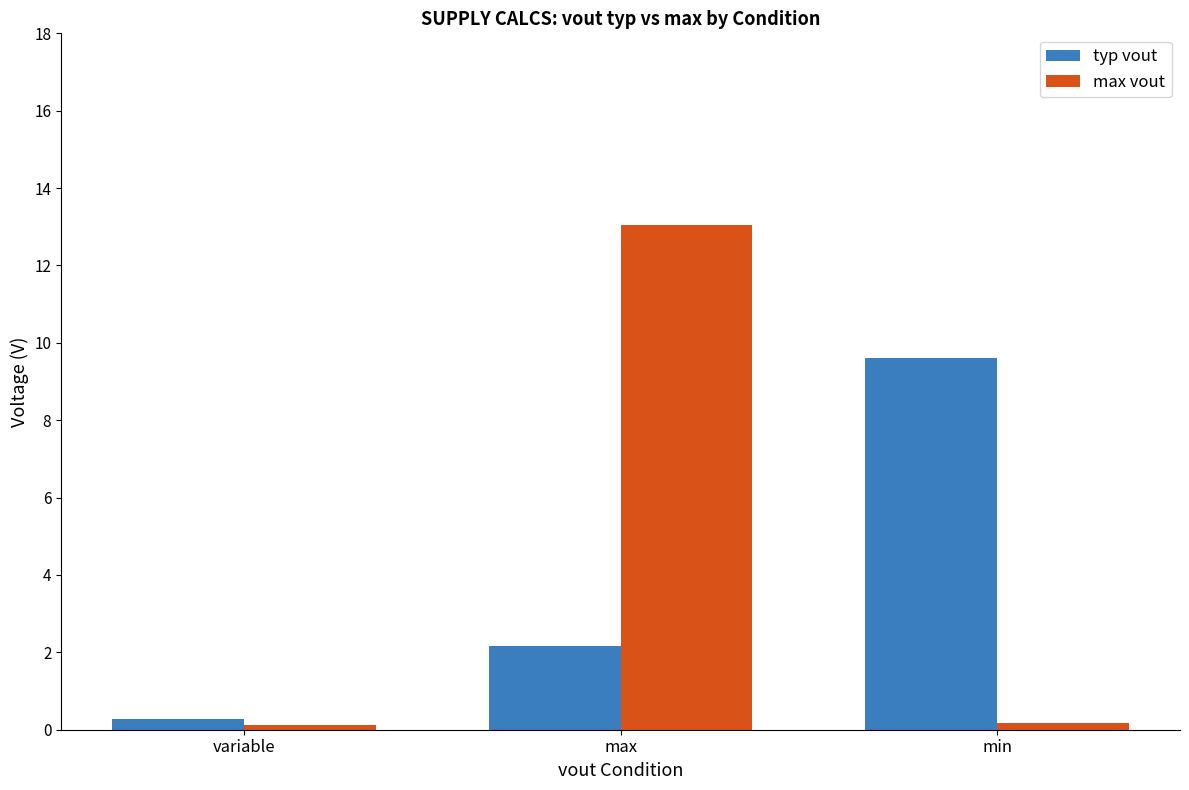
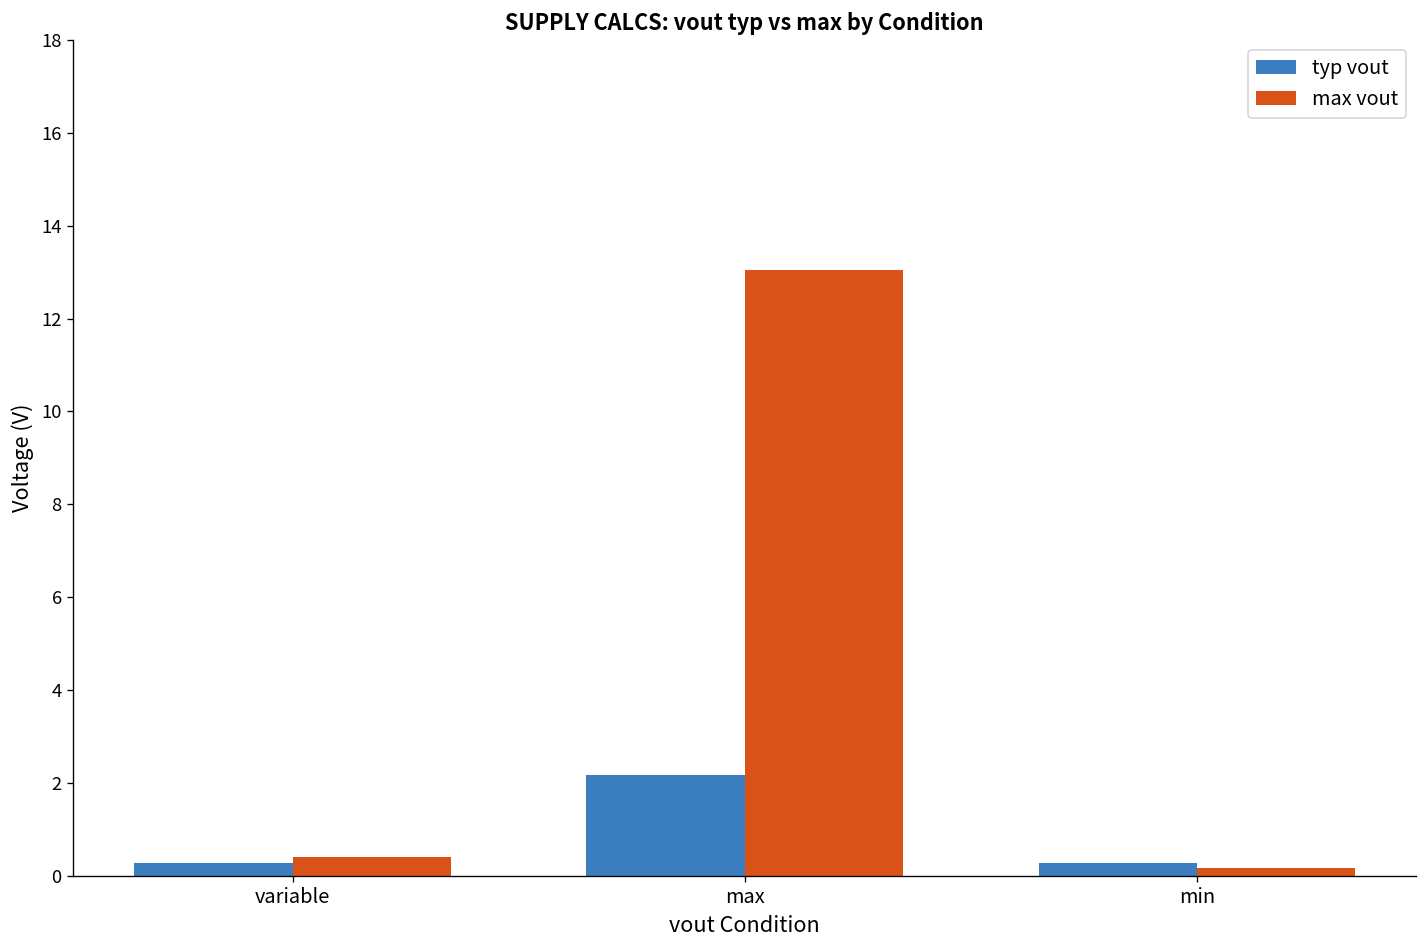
  {
    "typ vout": {
      "variable": 0.3,
      "max": 2.2,
-     "min": 9.6
+     "min": 0.3
    },
    "max vout": {
-     "variable": 0.1,
+     "variable": 0.4,
      "max": 13.0,
      "min": 0.2
    }
  }
